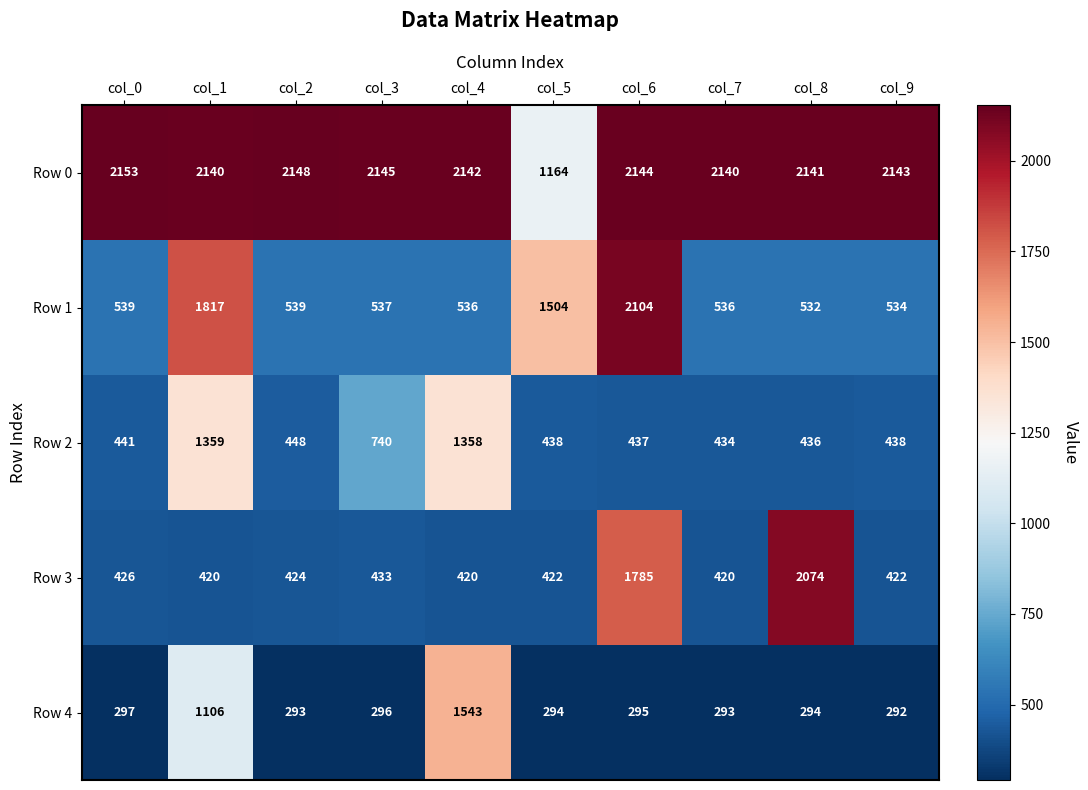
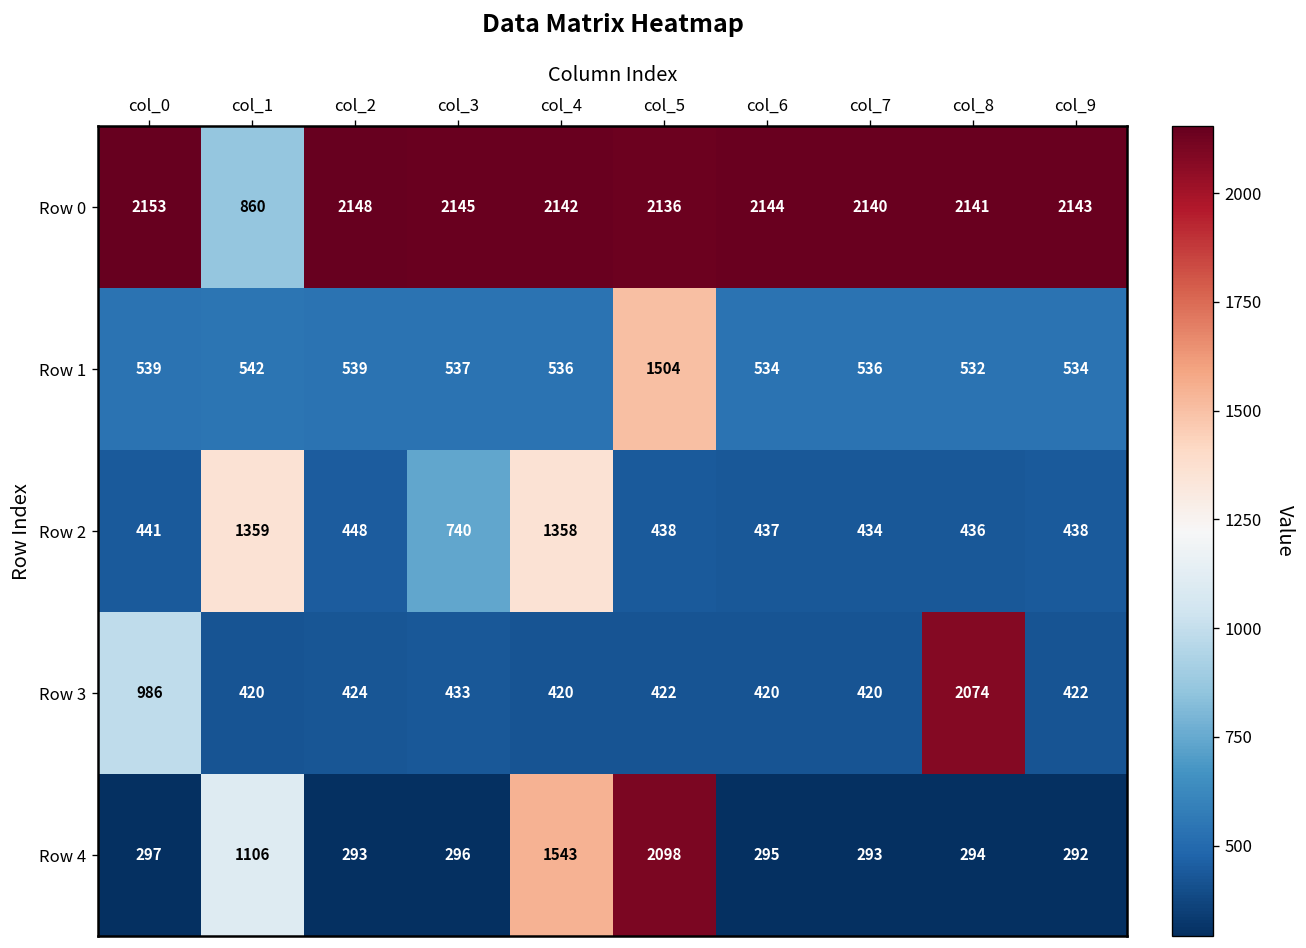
  {
    "Row 0": {
      "col_0": 2153,
-     "col_1": 2140,
+     "col_1": 860,
      "col_2": 2148,
      "col_3": 2145,
      "col_4": 2142,
-     "col_5": 1164,
+     "col_5": 2136,
      "col_6": 2144,
      "col_7": 2140,
      "col_8": 2141,
      "col_9": 2143
    },
    "Row 1": {
      "col_0": 539,
-     "col_1": 1817,
+     "col_1": 542,
      "col_2": 539,
      "col_3": 537,
      "col_4": 536,
      "col_5": 1504,
-     "col_6": 2104,
+     "col_6": 534,
      "col_7": 536,
      "col_8": 532,
      "col_9": 534
    },
    "Row 2": {
      "col_0": 441,
      "col_1": 1359,
      "col_2": 448,
      "col_3": 740,
      "col_4": 1358,
      "col_5": 438,
      "col_6": 437,
      "col_7": 434,
      "col_8": 436,
      "col_9": 438
    },
    "Row 3": {
-     "col_0": 426,
+     "col_0": 986,
      "col_1": 420,
      "col_2": 424,
      "col_3": 433,
      "col_4": 420,
      "col_5": 422,
-     "col_6": 1785,
+     "col_6": 420,
      "col_7": 420,
      "col_8": 2074,
      "col_9": 422
    },
    "Row 4": {
      "col_0": 297,
      "col_1": 1106,
      "col_2": 293,
      "col_3": 296,
      "col_4": 1543,
-     "col_5": 294,
+     "col_5": 2098,
      "col_6": 295,
      "col_7": 293,
      "col_8": 294,
      "col_9": 292
    }
  }
